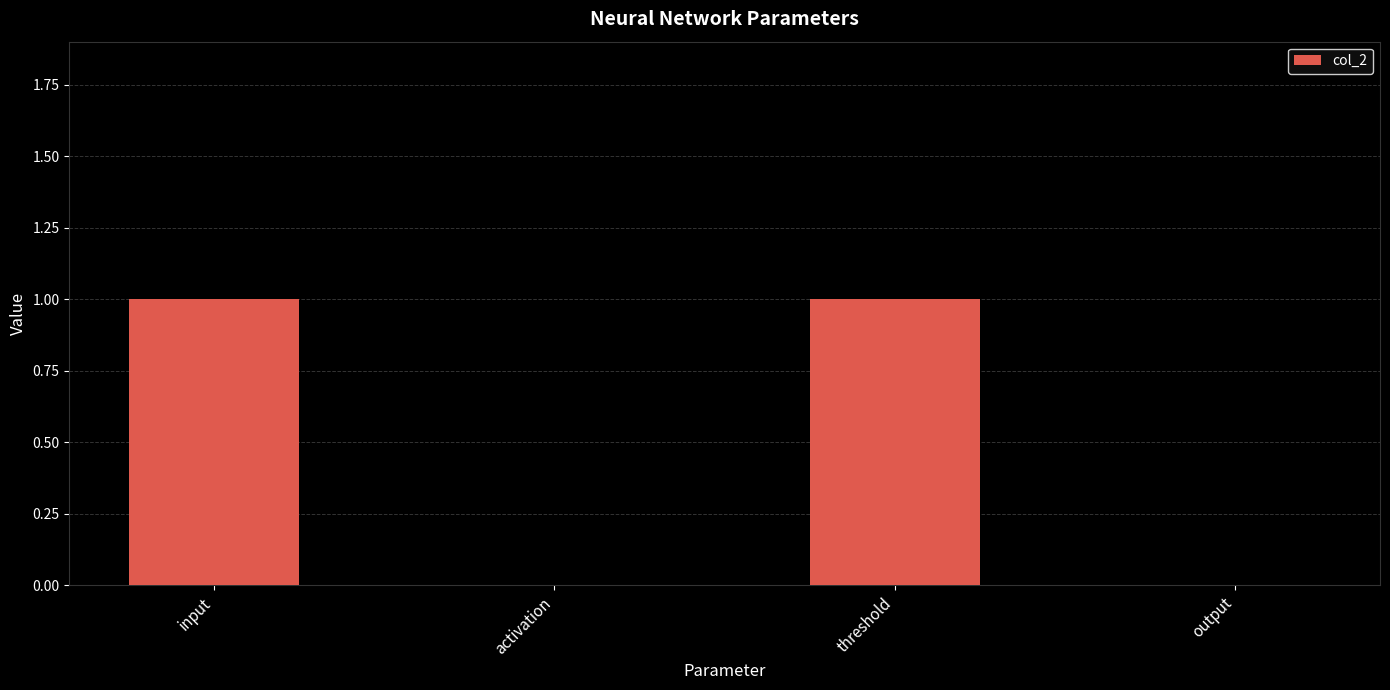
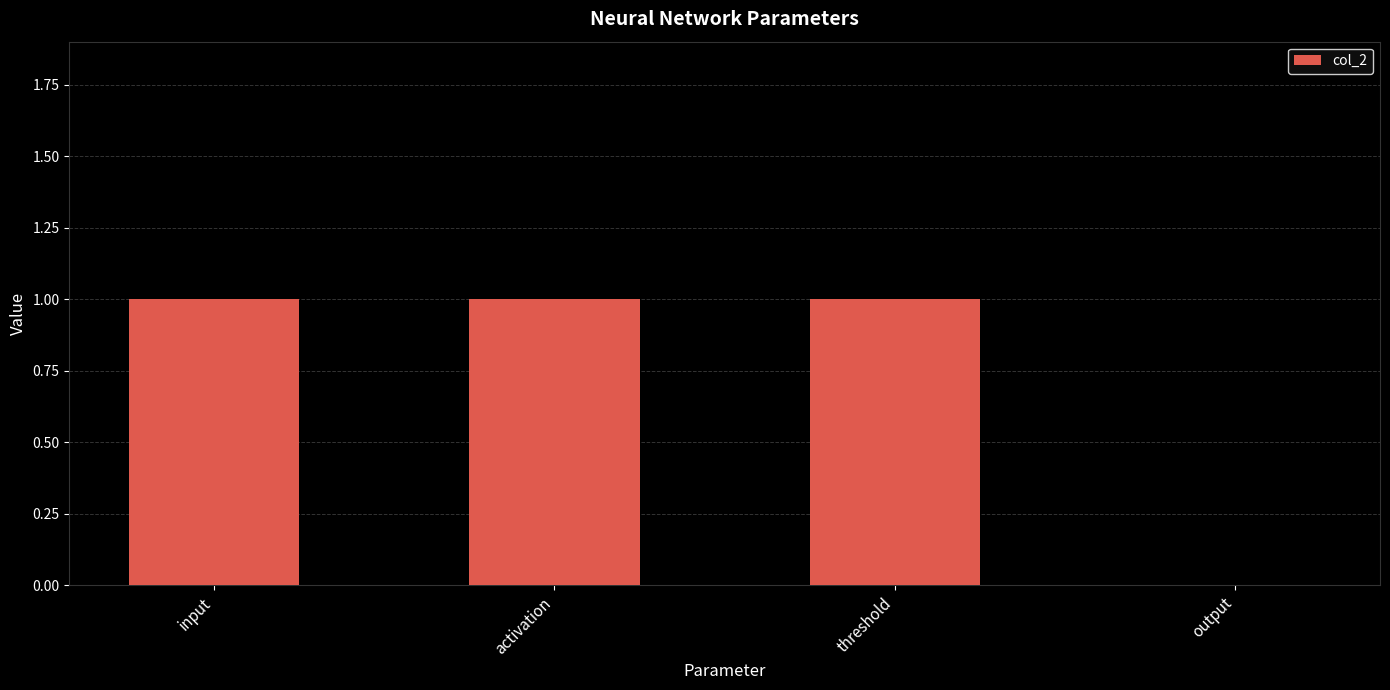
  {
    "input": 1,
-   "activation": 0,
+   "activation": 1,
    "threshold": 1,
    "output": 0
  }
